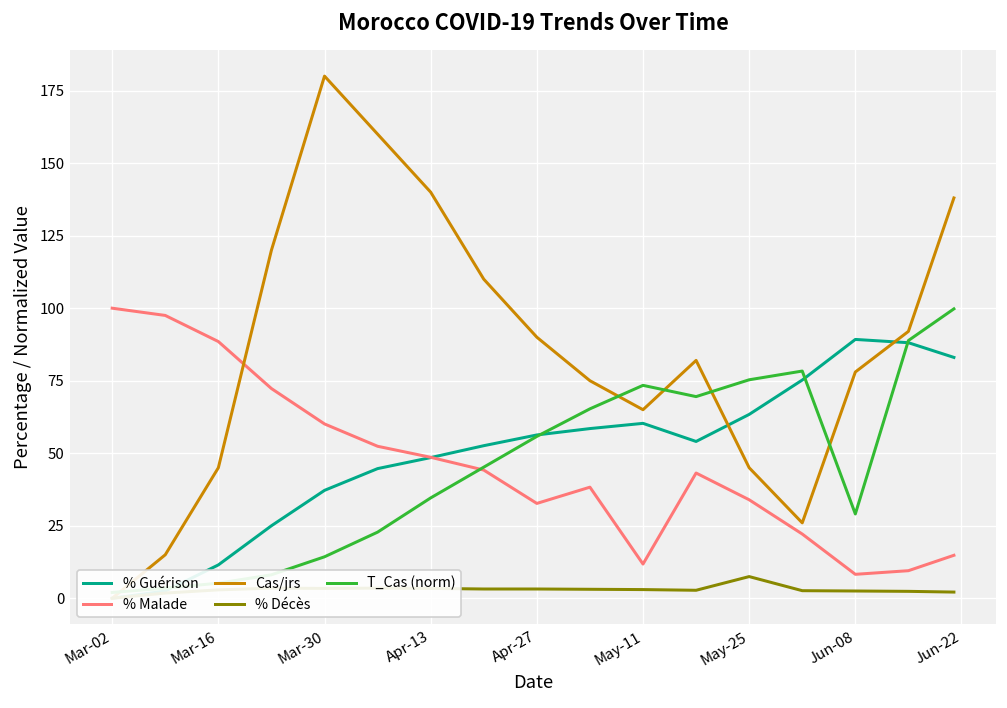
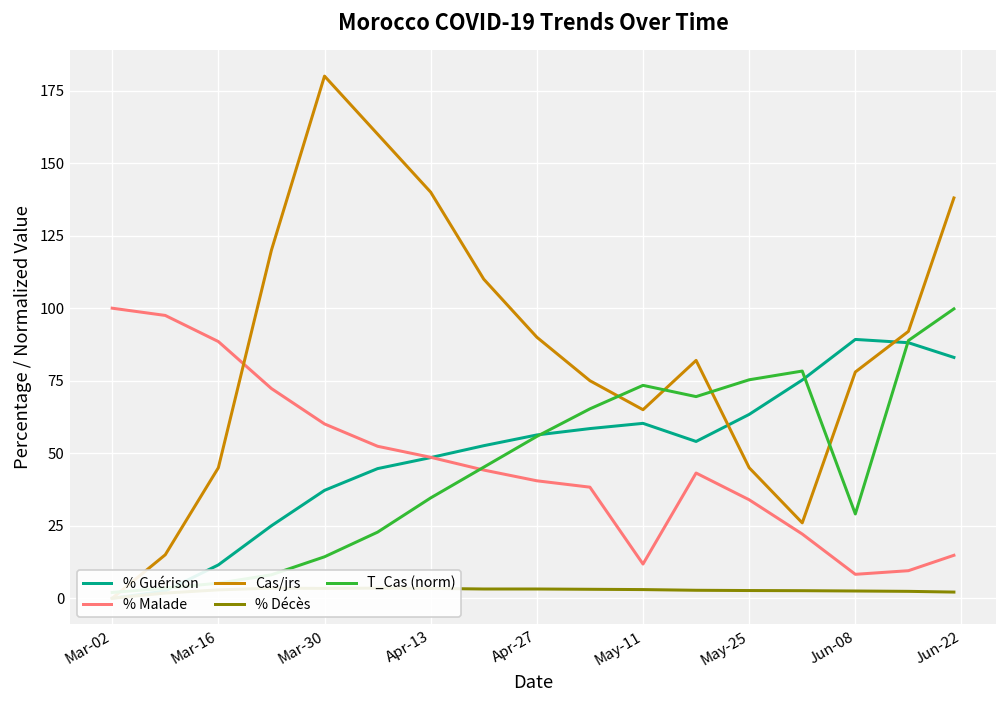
  {
    "% Guérison": {
      "Mar-16": 12,
      "Mar-30": 37,
      "May-11": 60,
      "May-25": 63,
      "Jun-08": 89
    },
    "% Malade": {
      "Mar-02": 100,
      "Mar-16": 89,
      "Mar-30": 60,
-     "Apr-27": 33,
+     "Apr-27": 41,
      "May-11": 12,
      "May-25": 34,
      "Jun-08": 8
    },
    "Cas/jrs": {
      "Mar-16": 45,
      "Mar-30": 180,
      "Apr-13": 140,
      "Apr-27": 90,
      "May-11": 65,
      "May-25": 45,
      "Jun-08": 78
    },
    "% Décès": {
      "Apr-27": 3,
      "May-11": 3,
-     "May-25": 7,
+     "May-25": 3,
      "Jun-08": 3
    },
    "T_Cas (norm)": {
      "Mar-30": 14,
      "Apr-13": 35,
      "May-11": 73,
      "May-25": 75,
      "Jun-08": 29
    }
  }
